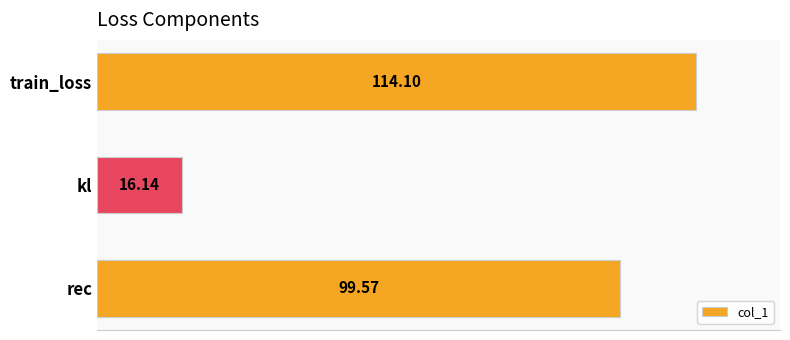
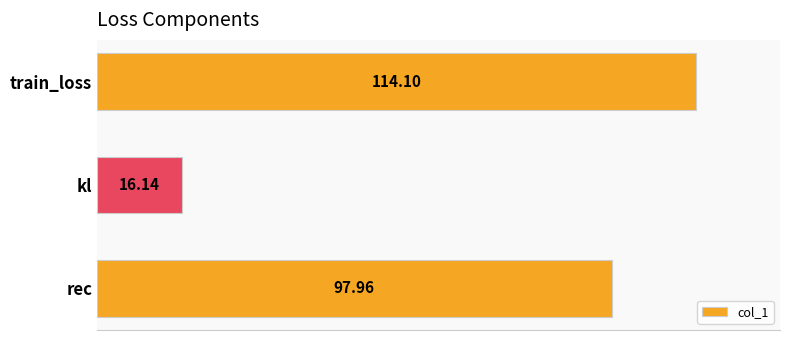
  {
    "train_loss": 114.10,
    "kl": 16.14,
-   "rec": 99.57
+   "rec": 97.96
  }
